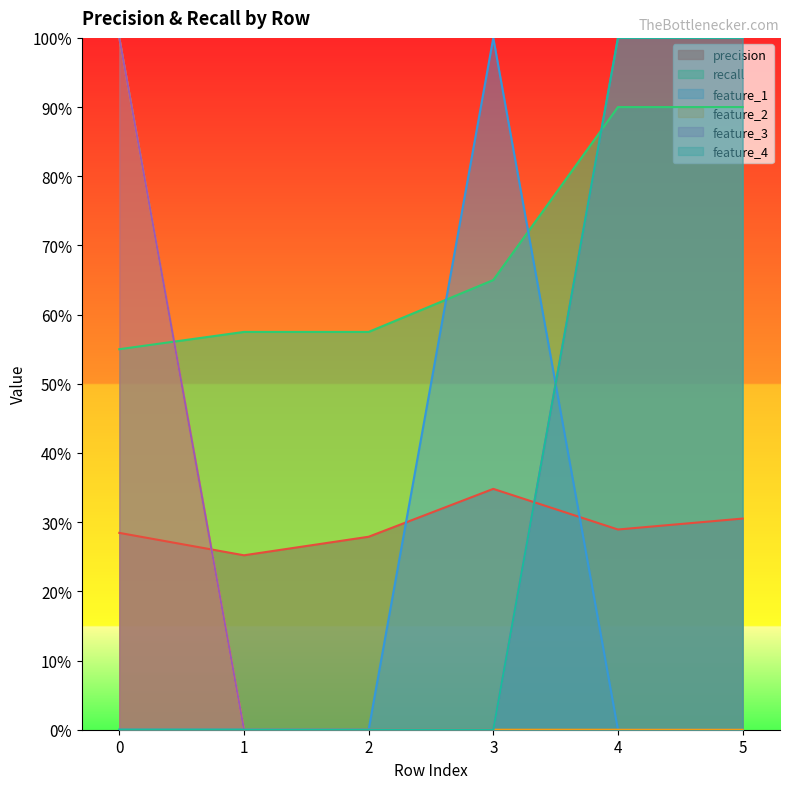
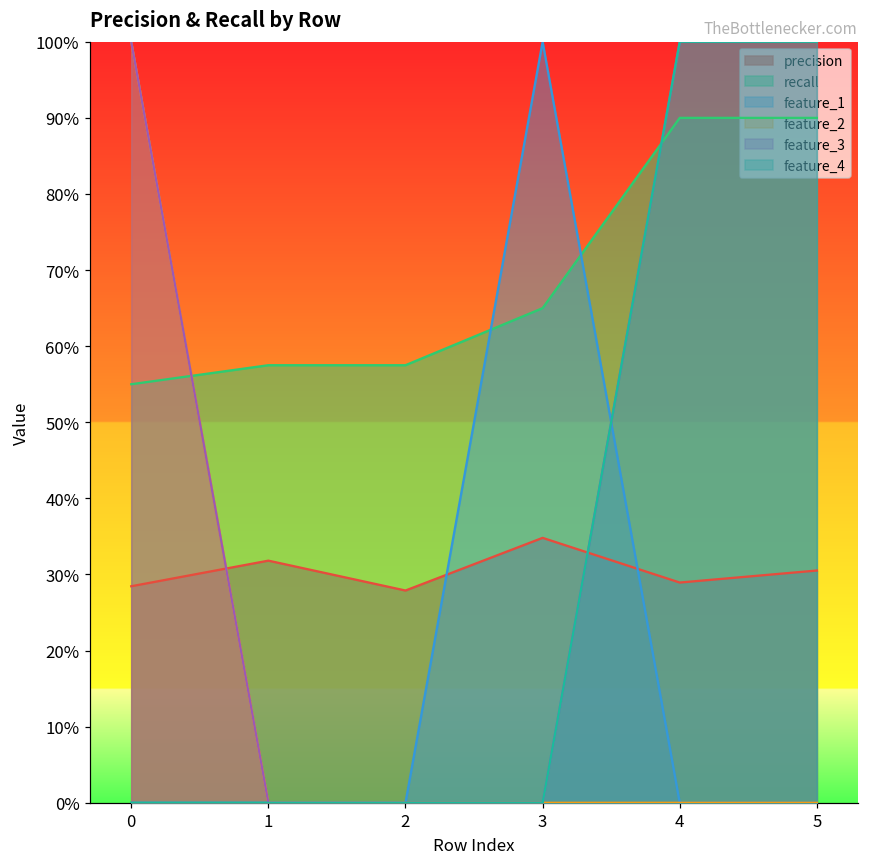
  {
    "precision": {
      "0": "28%",
-     "1": "25%",
+     "1": "32%",
      "2": "28%",
      "3": "35%",
      "4": "29%",
      "5": "31%"
    }
  }
